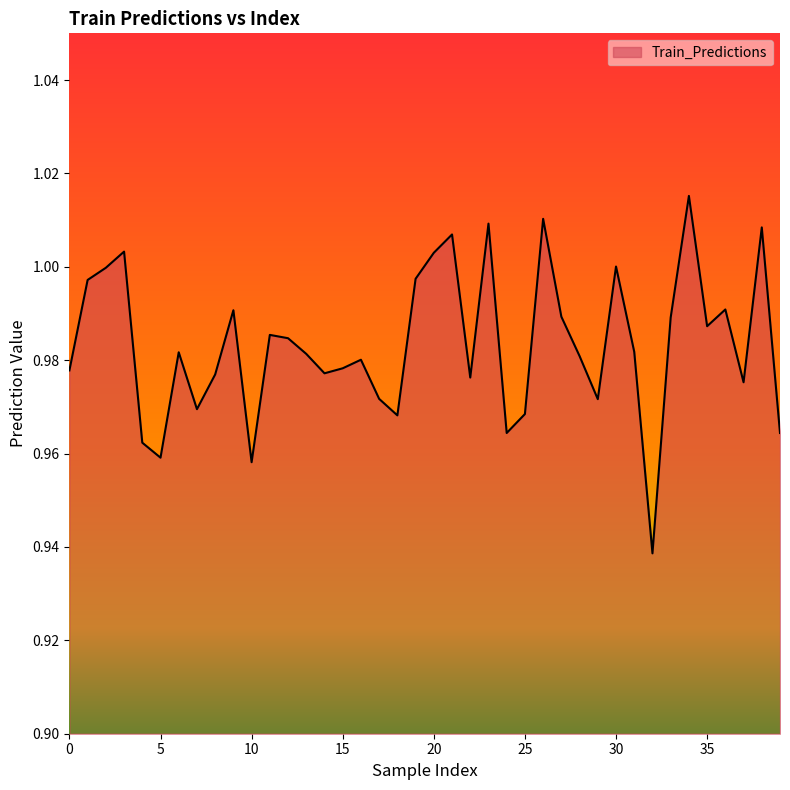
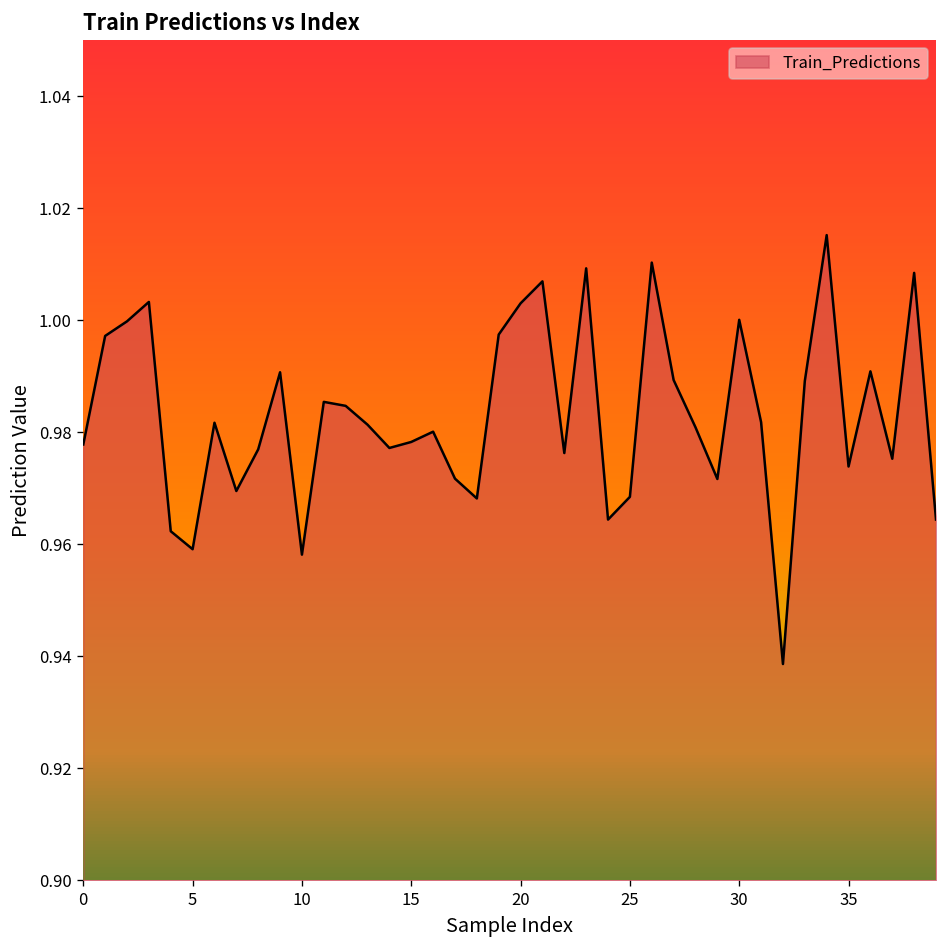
  {
    "0": 0.978,
    "5": 0.959,
    "10": 0.958,
    "15": 0.978,
    "20": 1.003,
    "25": 0.968,
    "30": 1.000,
-   "35": 0.987
+   "35": 0.974
  }
